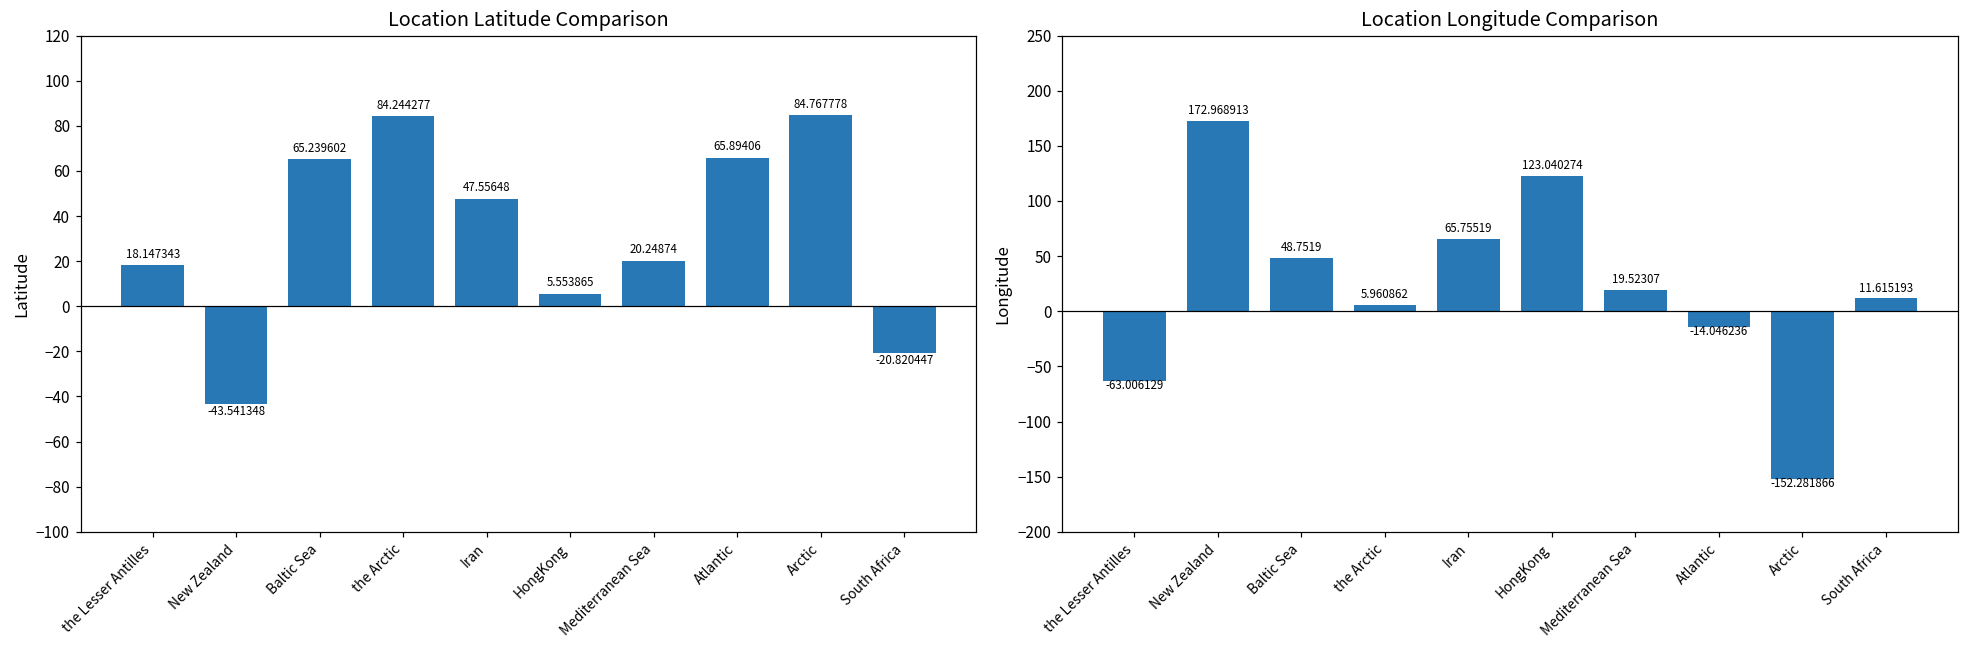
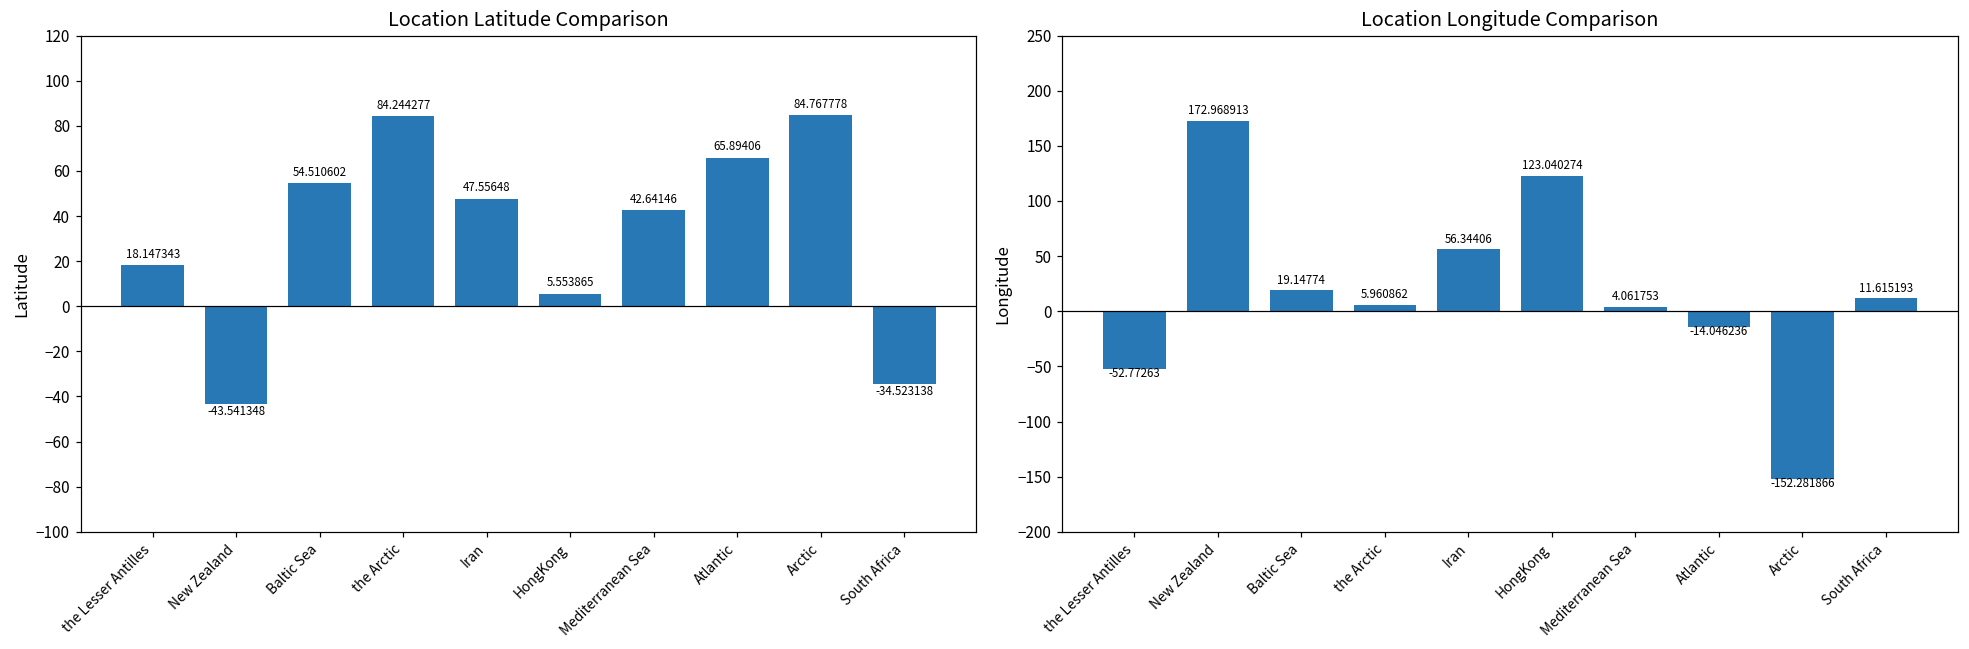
  {
    "Location Latitude Comparison": {
      "the Lesser Antilles": 18.147343,
      "New Zealand": -43.541348,
-     "Baltic Sea": 65.239602,
+     "Baltic Sea": 54.510602,
      "the Arctic": 84.244277,
      "Iran": 47.55648,
      "HongKong": 5.553865,
-     "Mediterranean Sea": 20.24874,
+     "Mediterranean Sea": 42.64146,
      "Atlantic": 65.89406,
      "Arctic": 84.767778,
-     "South Africa": -20.820447
+     "South Africa": -34.523138
    },
    "Location Longitude Comparison": {
-     "the Lesser Antilles": -63.006129,
+     "the Lesser Antilles": -52.77263,
      "New Zealand": 172.968913,
-     "Baltic Sea": 48.7519,
+     "Baltic Sea": 19.14774,
      "the Arctic": 5.960862,
-     "Iran": 65.75519,
+     "Iran": 56.34406,
      "HongKong": 123.040274,
-     "Mediterranean Sea": 19.52307,
+     "Mediterranean Sea": 4.061753,
      "Atlantic": -14.046236,
      "Arctic": -152.281866,
      "South Africa": 11.615193
    }
  }
